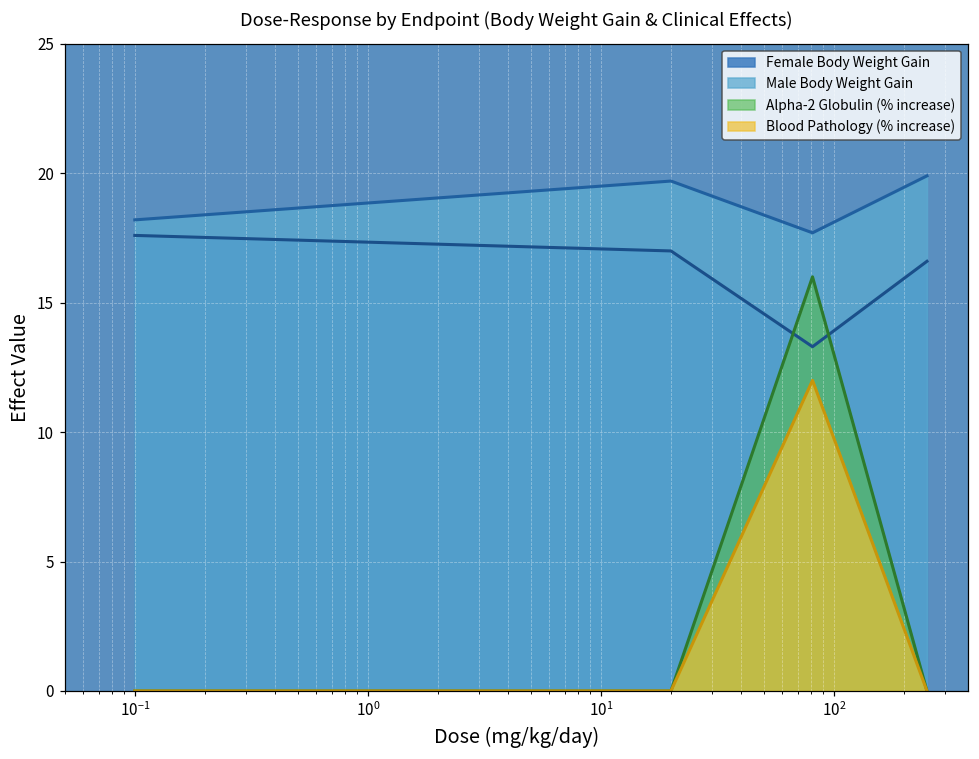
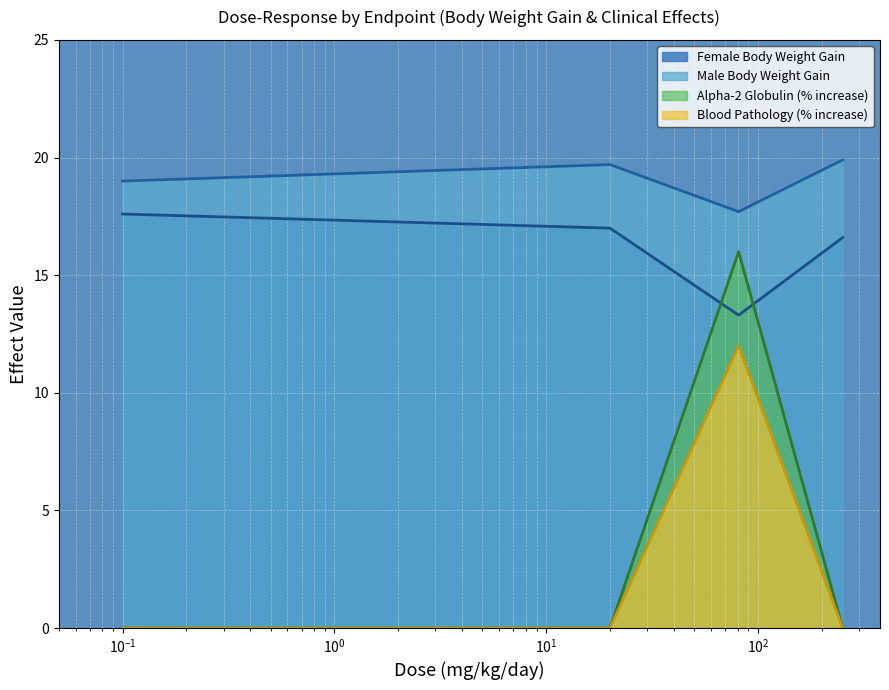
  {
    "Female Body Weight Gain": {
      "10^-1": 17.6
    },
    "Male Body Weight Gain": {
-     "10^-1": 18.2
+     "10^-1": 19.0
    }
  }
